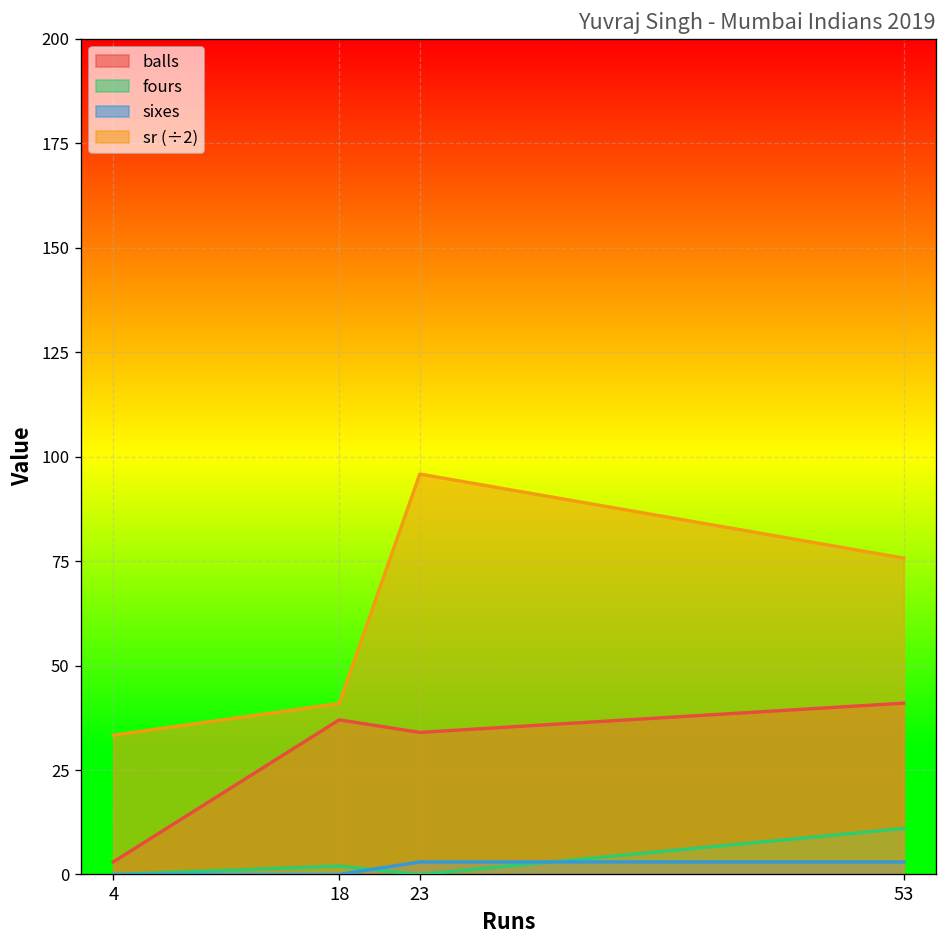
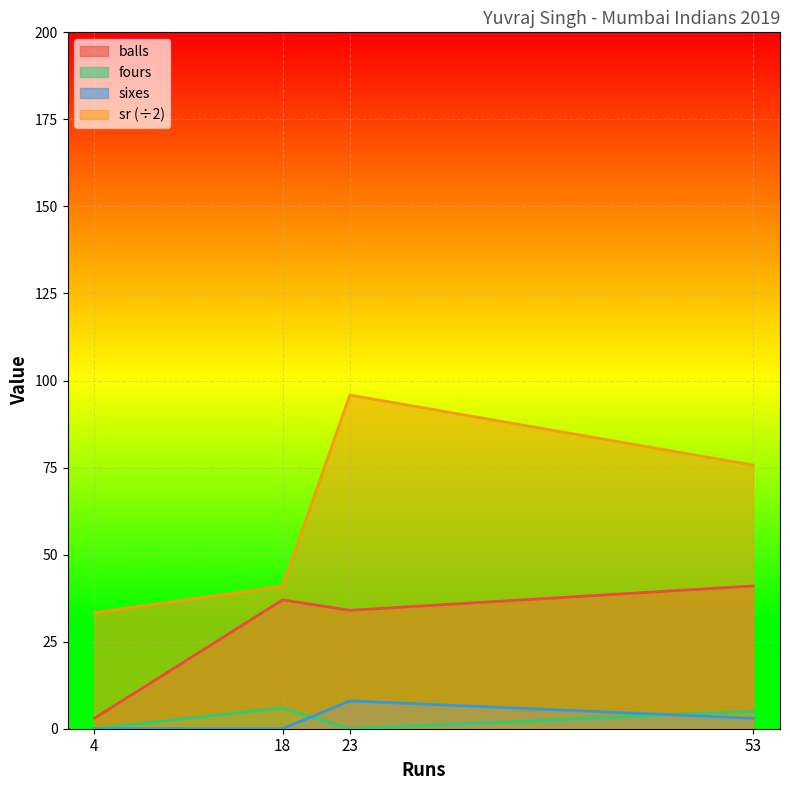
  {
    "balls": {
      "4": 3,
      "18": 37,
      "23": 34,
      "53": 41
    },
    "fours": {
-     "18": 2,
+     "18": 6,
      "23": 0,
-     "53": 11
+     "53": 5
    },
    "sixes": {
      "18": 0,
-     "23": 3,
+     "23": 8,
      "53": 3
    },
    "sr (÷2)": {
      "4": 33,
      "18": 41,
      "23": 96,
      "53": 76
    }
  }
